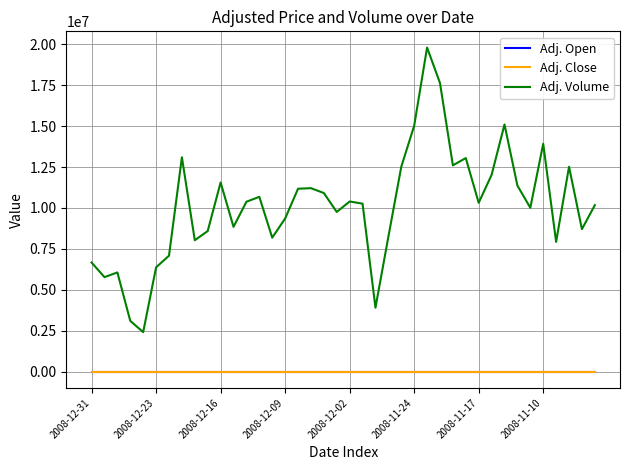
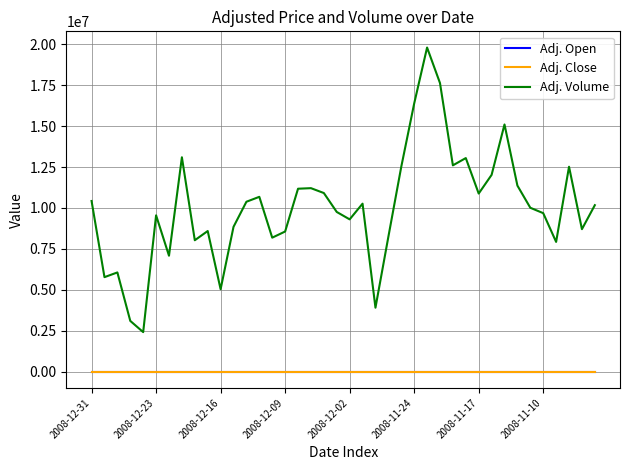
  {
    "Adj. Close": {
      "2008-12-31": 0,
      "2008-12-23": 0,
      "2008-12-16": 0,
      "2008-12-09": 0,
      "2008-12-02": 0,
      "2008-11-24": 0,
      "2008-11-17": 0,
      "2008-11-10": 0
    },
    "Adj. Volume": {
-     "2008-12-31": 6700000,
-     "2008-12-23": 6400000,
-     "2008-12-16": 11600000,
-     "2008-12-09": 9400000,
-     "2008-12-02": 10400000,
-     "2008-11-24": 15000000,
-     "2008-11-17": 10300000,
-     "2008-11-10": 13900000
+     "2008-12-31": 10400000,
+     "2008-12-23": 9600000,
+     "2008-12-16": 5000000,
+     "2008-12-09": 8600000,
+     "2008-12-02": 9300000,
+     "2008-11-24": 16400000,
+     "2008-11-17": 10900000,
+     "2008-11-10": 9700000
    }
  }
